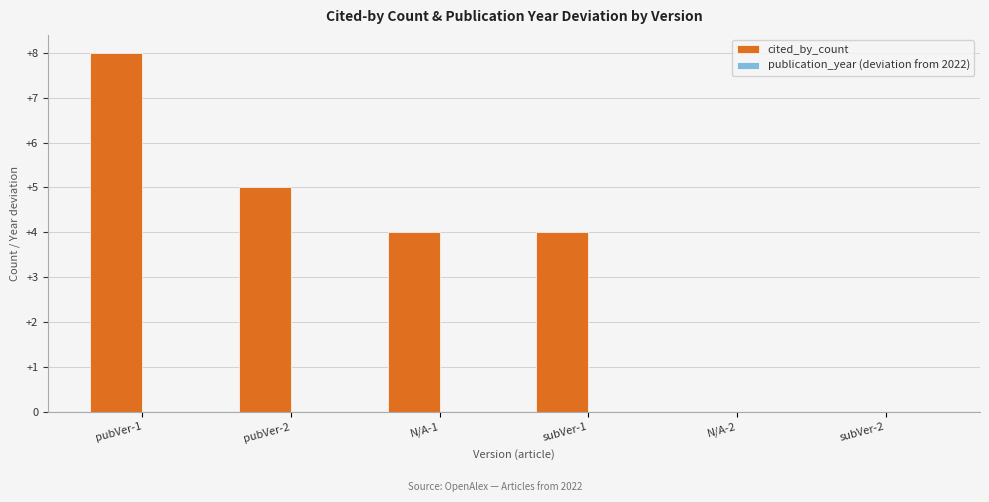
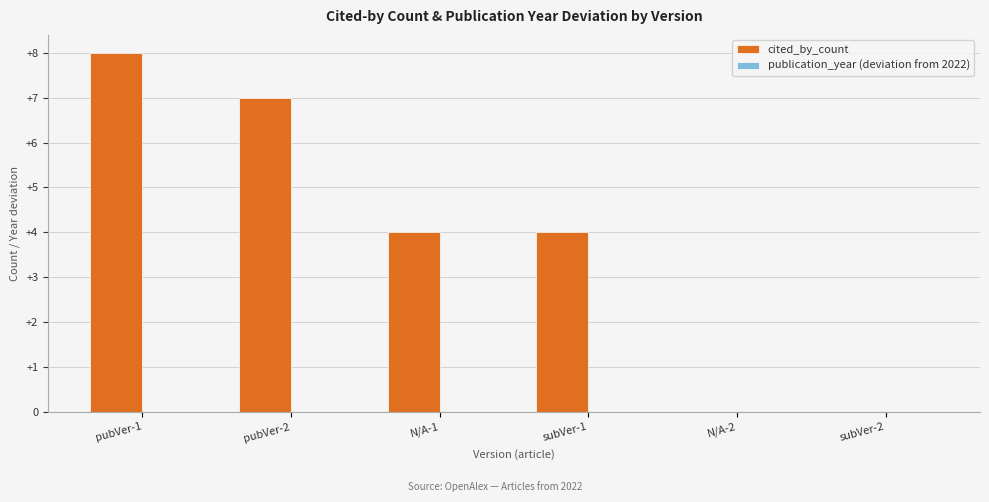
  {
    "cited_by_count": {
      "pubVer-1": "+8",
-     "pubVer-2": "+5",
+     "pubVer-2": "+7",
      "N/A-1": "+4",
      "subVer-1": "+4",
      "N/A-2": "+0",
      "subVer-2": "+0"
    },
    "publication_year (deviation from 2022)": {
      "pubVer-1": "+0",
      "pubVer-2": "+0",
      "N/A-1": "+0",
      "subVer-1": "+0",
      "N/A-2": "+0",
      "subVer-2": "+0"
    }
  }
